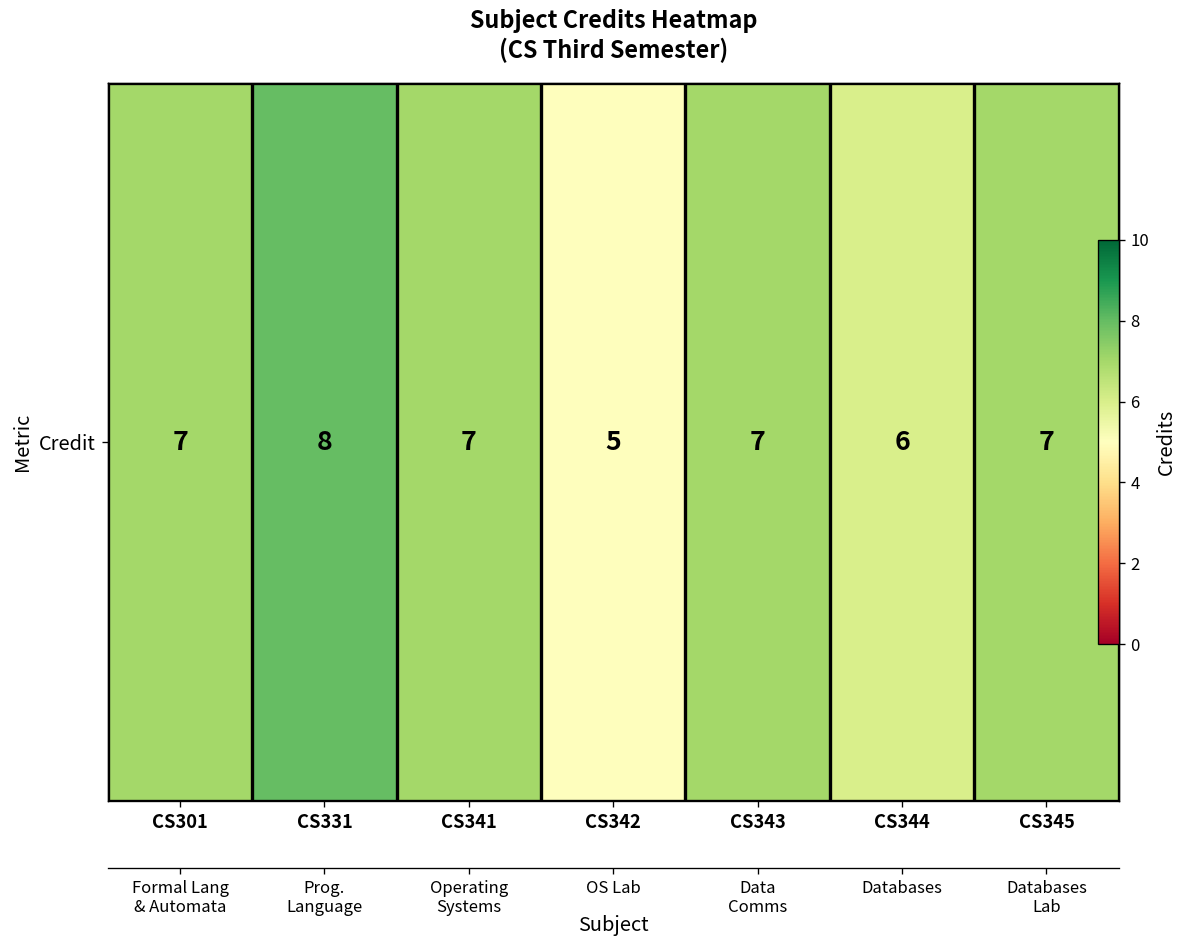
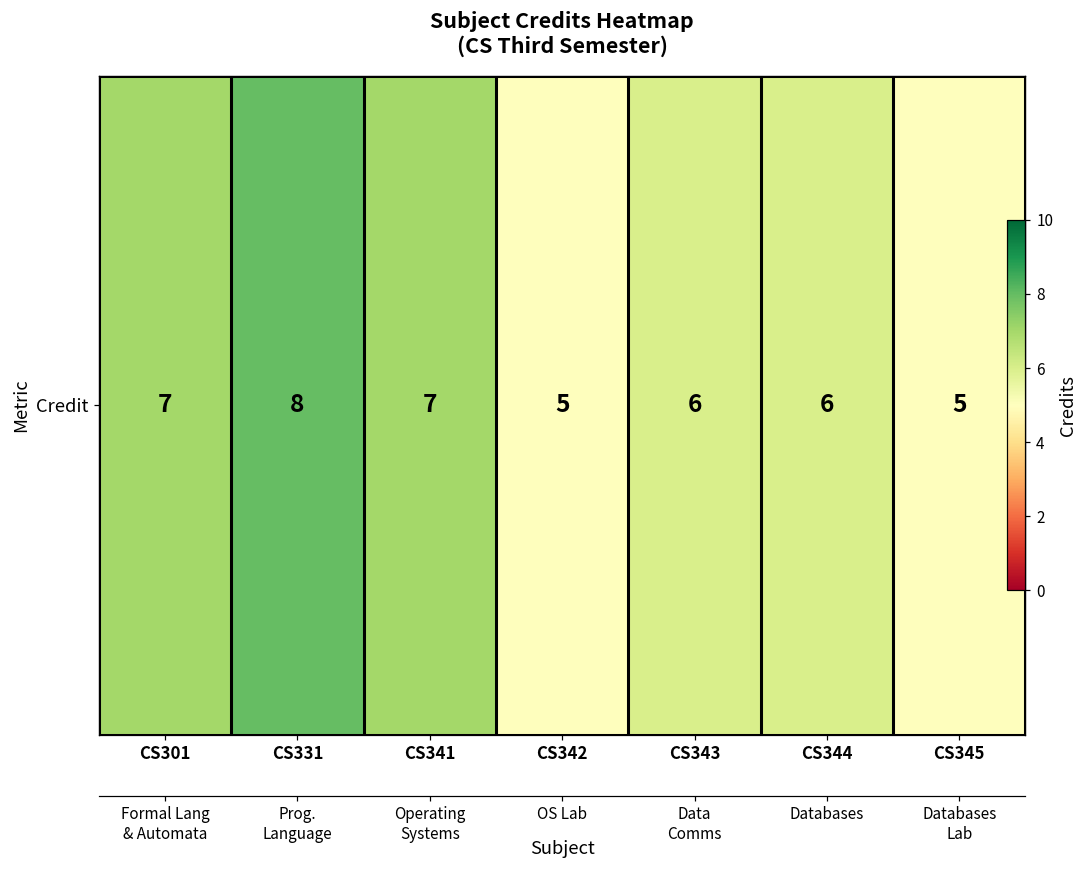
  {
    "Credit": {
      "CS301": 7,
      "CS331": 8,
      "CS341": 7,
      "CS342": 5,
-     "CS343": 7,
+     "CS343": 6,
      "CS344": 6,
-     "CS345": 7
+     "CS345": 5
    }
  }
